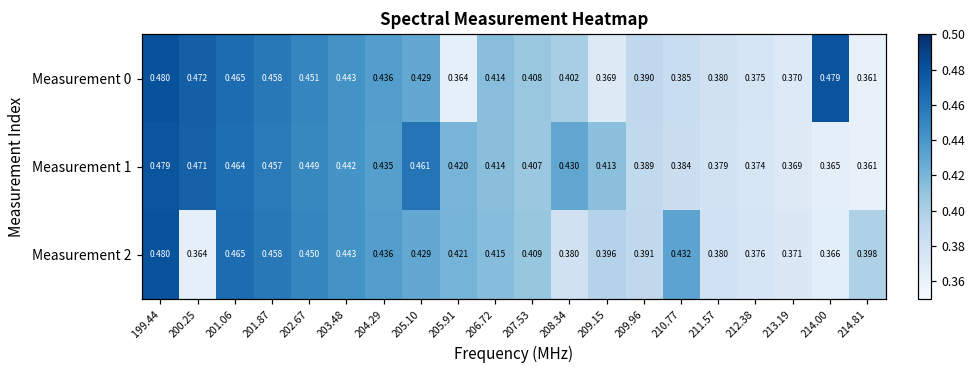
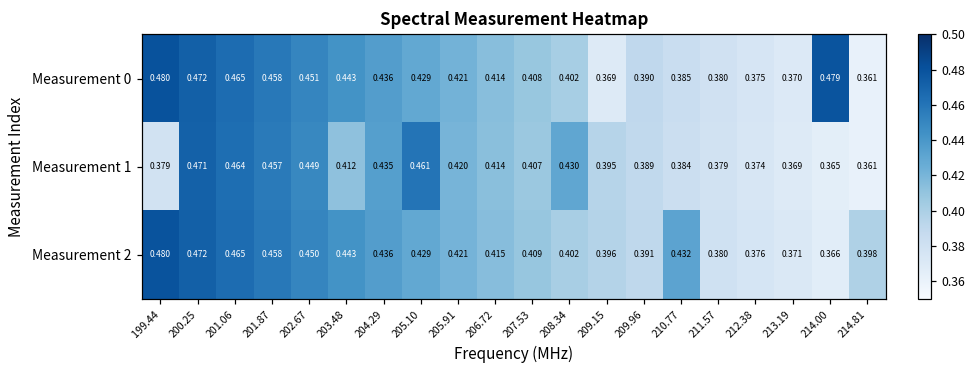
  {
    "Measurement 0": {
      "199.44": 0.480,
      "200.25": 0.472,
      "201.06": 0.465,
      "201.87": 0.458,
      "202.67": 0.451,
      "203.48": 0.443,
      "204.29": 0.436,
      "205.10": 0.429,
-     "205.91": 0.364,
+     "205.91": 0.421,
      "206.72": 0.414,
      "207.53": 0.408,
      "208.34": 0.402,
      "209.15": 0.369,
      "209.96": 0.390,
      "210.77": 0.385,
      "211.57": 0.380,
      "212.38": 0.375,
      "213.19": 0.370,
      "214.00": 0.479,
      "214.81": 0.361
    },
    "Measurement 1": {
-     "199.44": 0.479,
+     "199.44": 0.379,
      "200.25": 0.471,
      "201.06": 0.464,
      "201.87": 0.457,
      "202.67": 0.449,
-     "203.48": 0.442,
+     "203.48": 0.412,
      "204.29": 0.435,
      "205.10": 0.461,
      "205.91": 0.420,
      "206.72": 0.414,
      "207.53": 0.407,
      "208.34": 0.430,
-     "209.15": 0.413,
+     "209.15": 0.395,
      "209.96": 0.389,
      "210.77": 0.384,
      "211.57": 0.379,
      "212.38": 0.374,
      "213.19": 0.369,
      "214.00": 0.365,
      "214.81": 0.361
    },
    "Measurement 2": {
      "199.44": 0.480,
-     "200.25": 0.364,
+     "200.25": 0.472,
      "201.06": 0.465,
      "201.87": 0.458,
      "202.67": 0.450,
      "203.48": 0.443,
      "204.29": 0.436,
      "205.10": 0.429,
      "205.91": 0.421,
      "206.72": 0.415,
      "207.53": 0.409,
-     "208.34": 0.380,
+     "208.34": 0.402,
      "209.15": 0.396,
      "209.96": 0.391,
      "210.77": 0.432,
      "211.57": 0.380,
      "212.38": 0.376,
      "213.19": 0.371,
      "214.00": 0.366,
      "214.81": 0.398
    }
  }
